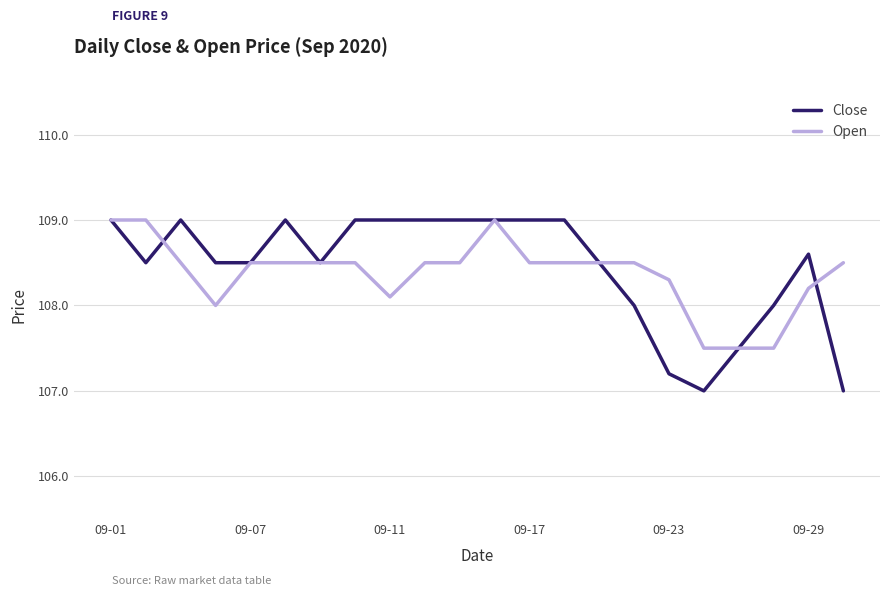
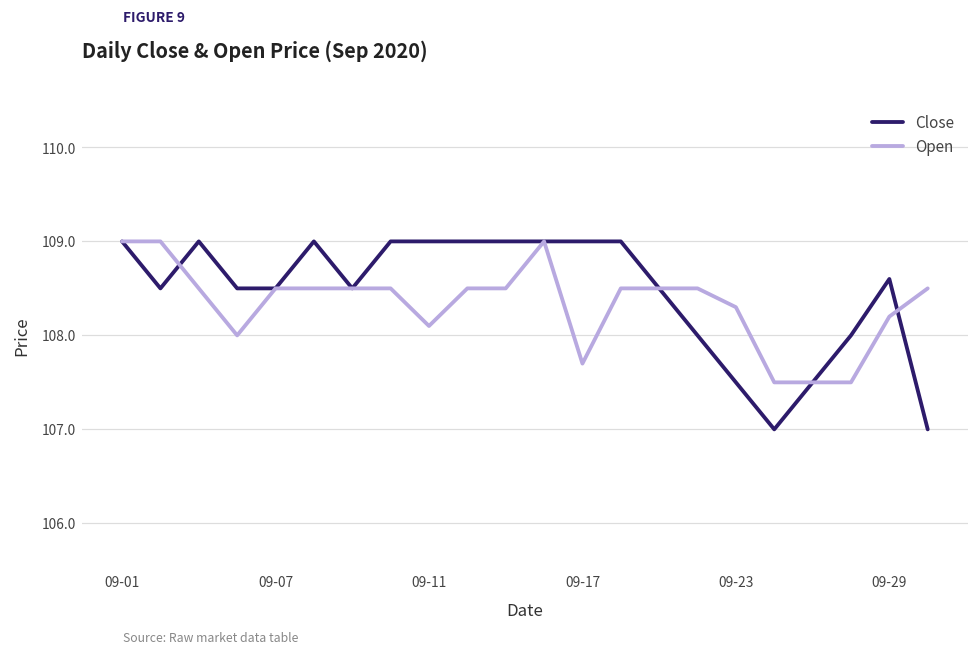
  {
    "Close": {
      "09-11": 109.0,
      "09-17": 109.0,
-     "09-23": 107.2,
+     "09-23": 107.5,
      "09-29": 108.6
    },
    "Open": {
      "09-11": 108.1,
-     "09-17": 108.5,
+     "09-17": 107.7,
      "09-23": 108.3,
      "09-29": 108.2
    }
  }
